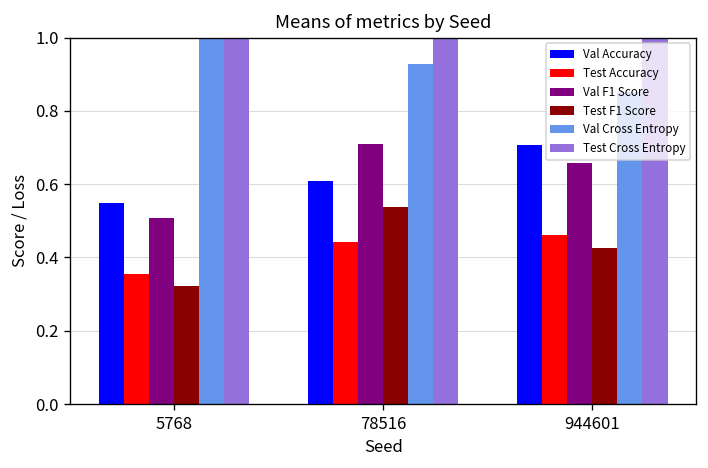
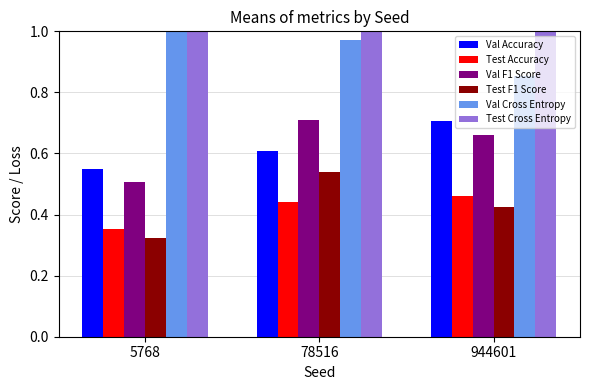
  {
    "Val Accuracy": {
      "5768": 0.55,
      "78516": 0.61,
      "944601": 0.71
    },
    "Test Accuracy": {
      "5768": 0.35,
      "78516": 0.44,
      "944601": 0.46
    },
    "Val F1 Score": {
      "5768": 0.51,
      "78516": 0.71,
      "944601": 0.66
    },
    "Test F1 Score": {
      "5768": 0.32,
      "78516": 0.54,
      "944601": 0.42
    },
    "Val Cross Entropy": {
-     "78516": 0.93
+     "78516": 0.97
    }
  }
